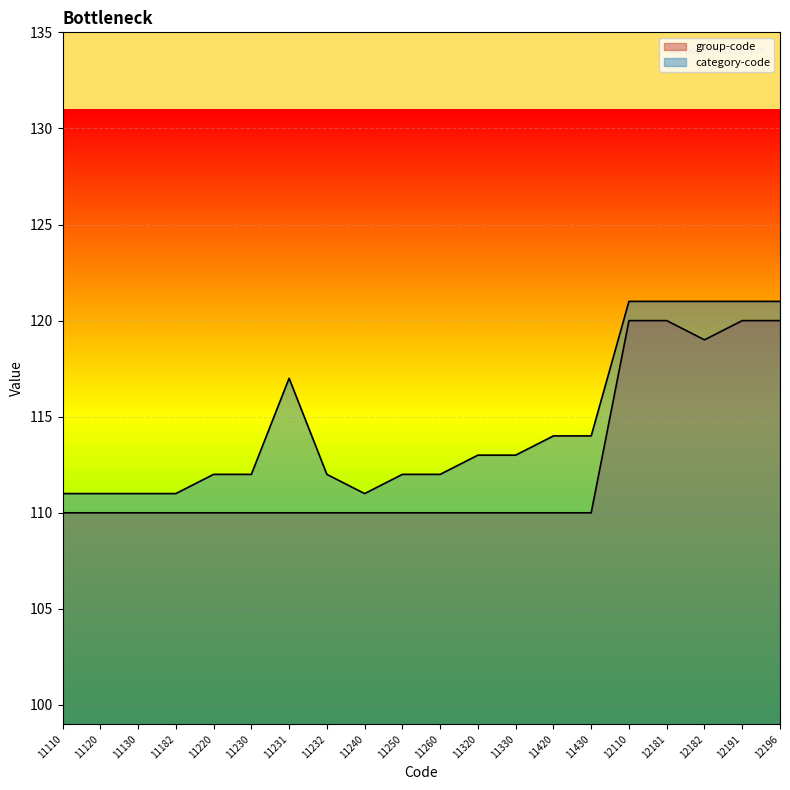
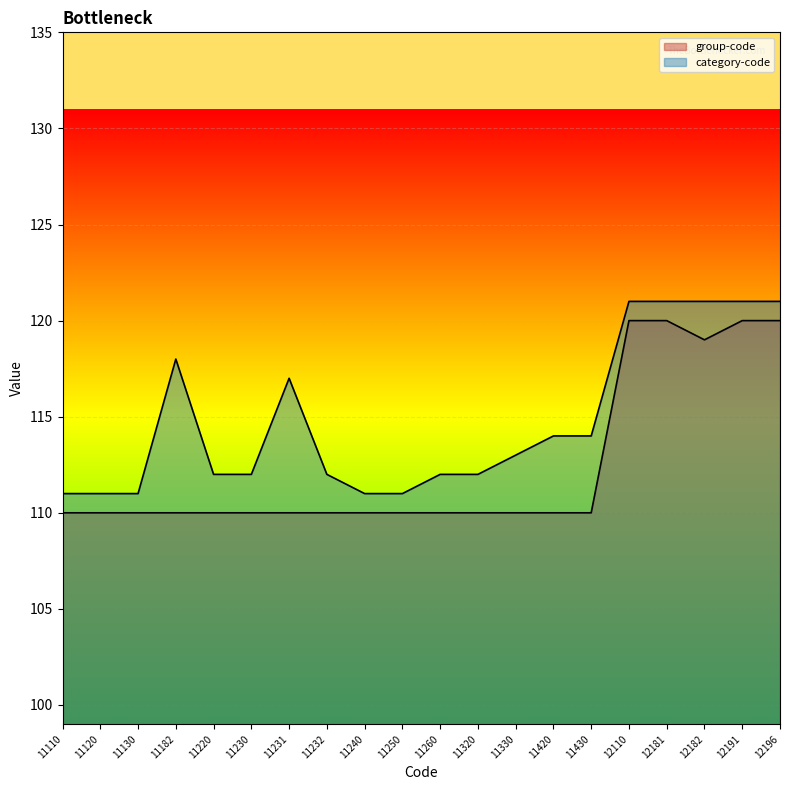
  {
    "group-code": {
      "11110": 110,
      "11120": 110,
      "11130": 110,
      "11182": 110,
      "11220": 110,
      "11230": 110,
      "11231": 110,
      "11232": 110,
      "11240": 110,
      "11250": 110,
      "11260": 110,
      "11320": 110,
      "11330": 110,
      "11420": 110,
      "11430": 110,
      "12110": 120,
      "12181": 120,
      "12182": 119,
      "12191": 120,
      "12196": 120
    },
    "category-code": {
      "11110": 111,
      "11120": 111,
      "11130": 111,
-     "11182": 111,
+     "11182": 118,
      "11220": 112,
      "11230": 112,
      "11231": 117,
      "11232": 112,
      "11240": 111,
-     "11250": 112,
+     "11250": 111,
      "11260": 112,
-     "11320": 113,
+     "11320": 112,
      "11330": 113,
      "11420": 114,
      "11430": 114,
      "12110": 121,
      "12181": 121,
      "12182": 121,
      "12191": 121,
      "12196": 121
    }
  }
